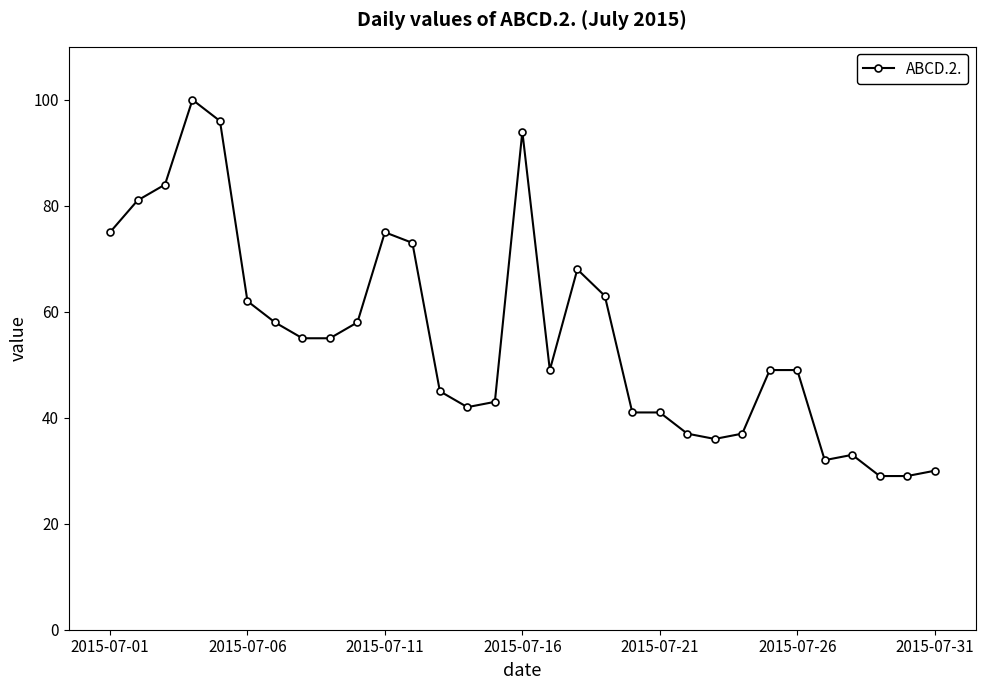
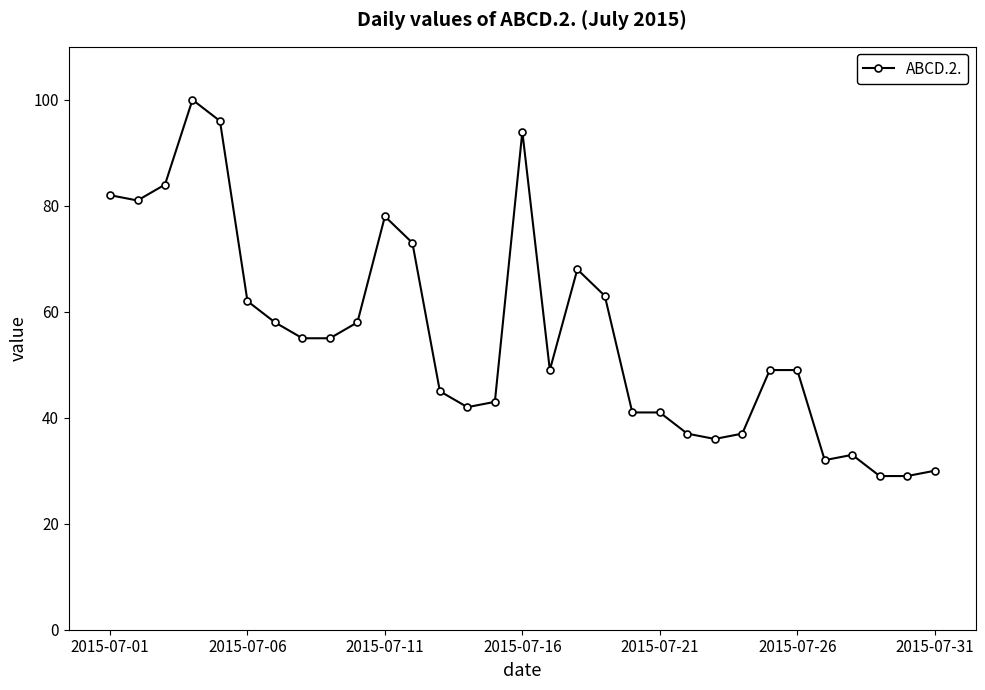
  {
-   "2015-07-01": 75,
+   "2015-07-01": 82,
    "2015-07-06": 62,
-   "2015-07-11": 75,
+   "2015-07-11": 78,
    "2015-07-16": 94,
    "2015-07-21": 41,
    "2015-07-26": 49,
    "2015-07-31": 30
  }
